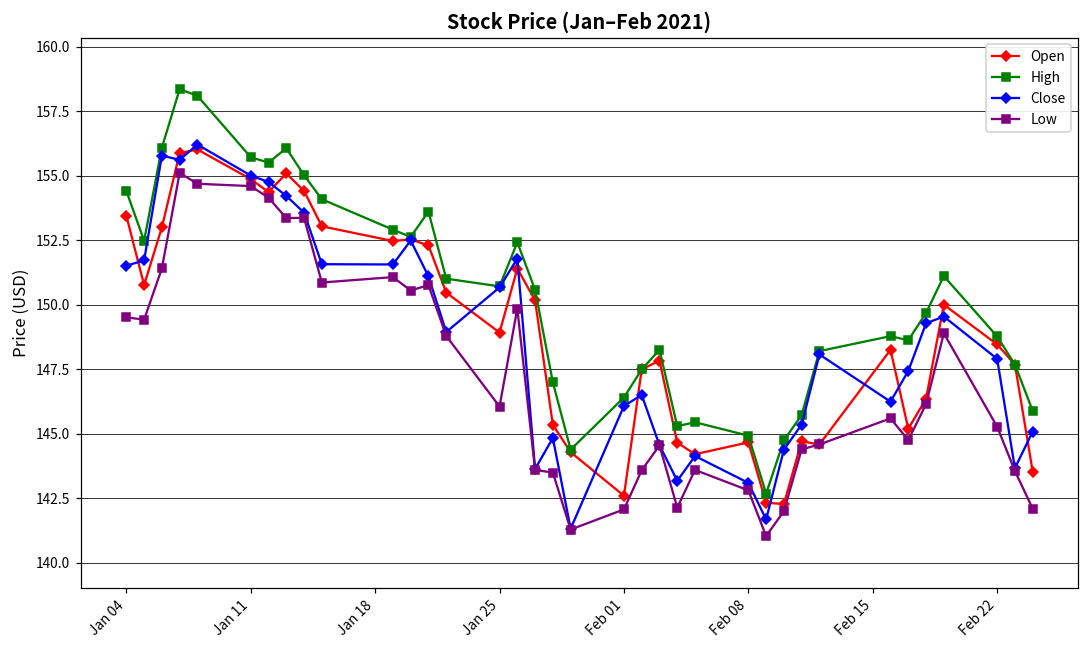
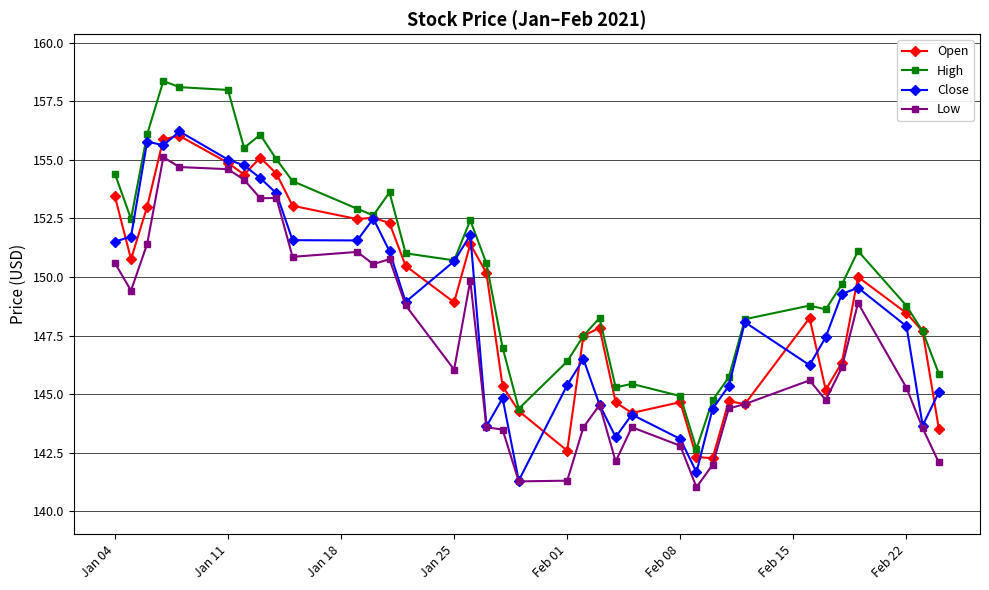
  {
    "Open": {
      "Jan 04": 153.5,
      "Jan 11": 154.9,
      "Jan 25": 148.9,
      "Feb 01": 142.6,
      "Feb 08": 144.7,
      "Feb 22": 148.5
    },
    "High": {
      "Jan 04": 154.4,
-     "Jan 11": 155.7,
+     "Jan 11": 158.0,
      "Feb 01": 146.4,
      "Feb 08": 144.9,
      "Feb 22": 148.8
    },
    "Close": {
      "Jan 04": 151.5,
      "Jan 11": 155.0,
-     "Feb 01": 146.1,
+     "Feb 01": 145.4,
      "Feb 08": 143.1,
      "Feb 22": 147.9
    },
    "Low": {
-     "Jan 04": 149.5,
+     "Jan 04": 150.6,
      "Jan 11": 154.6,
      "Jan 25": 146.1,
-     "Feb 01": 142.1,
+     "Feb 01": 141.3,
      "Feb 08": 142.8,
      "Feb 22": 145.3
    }
  }
